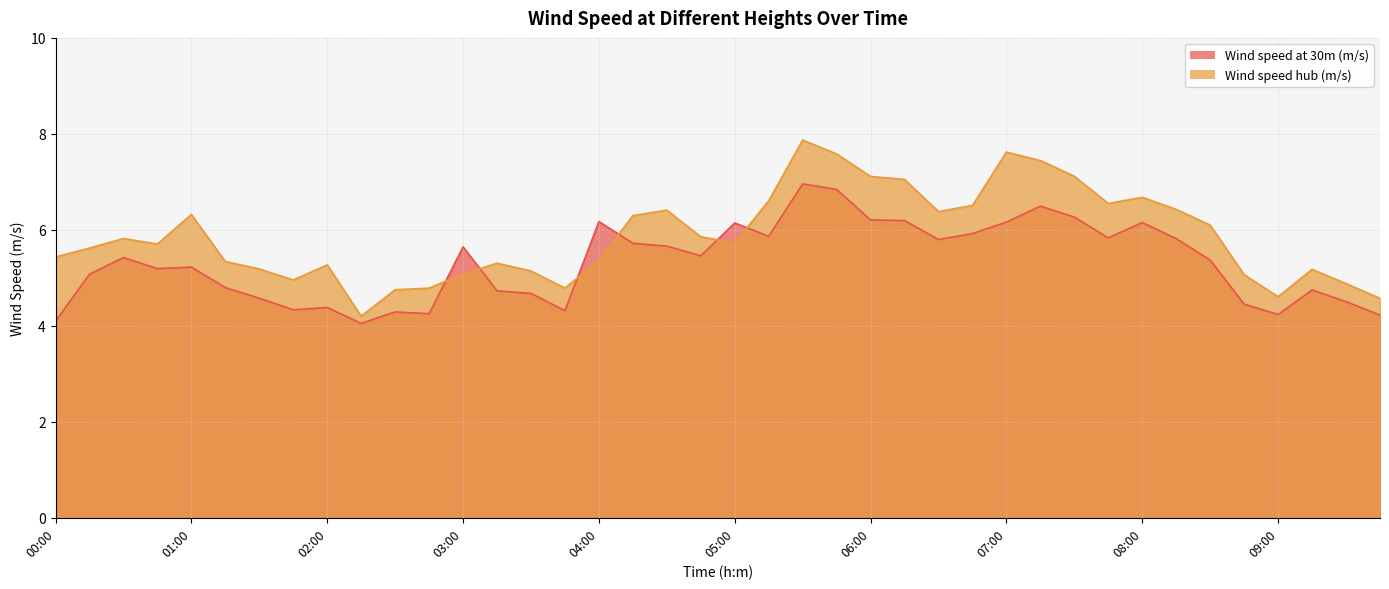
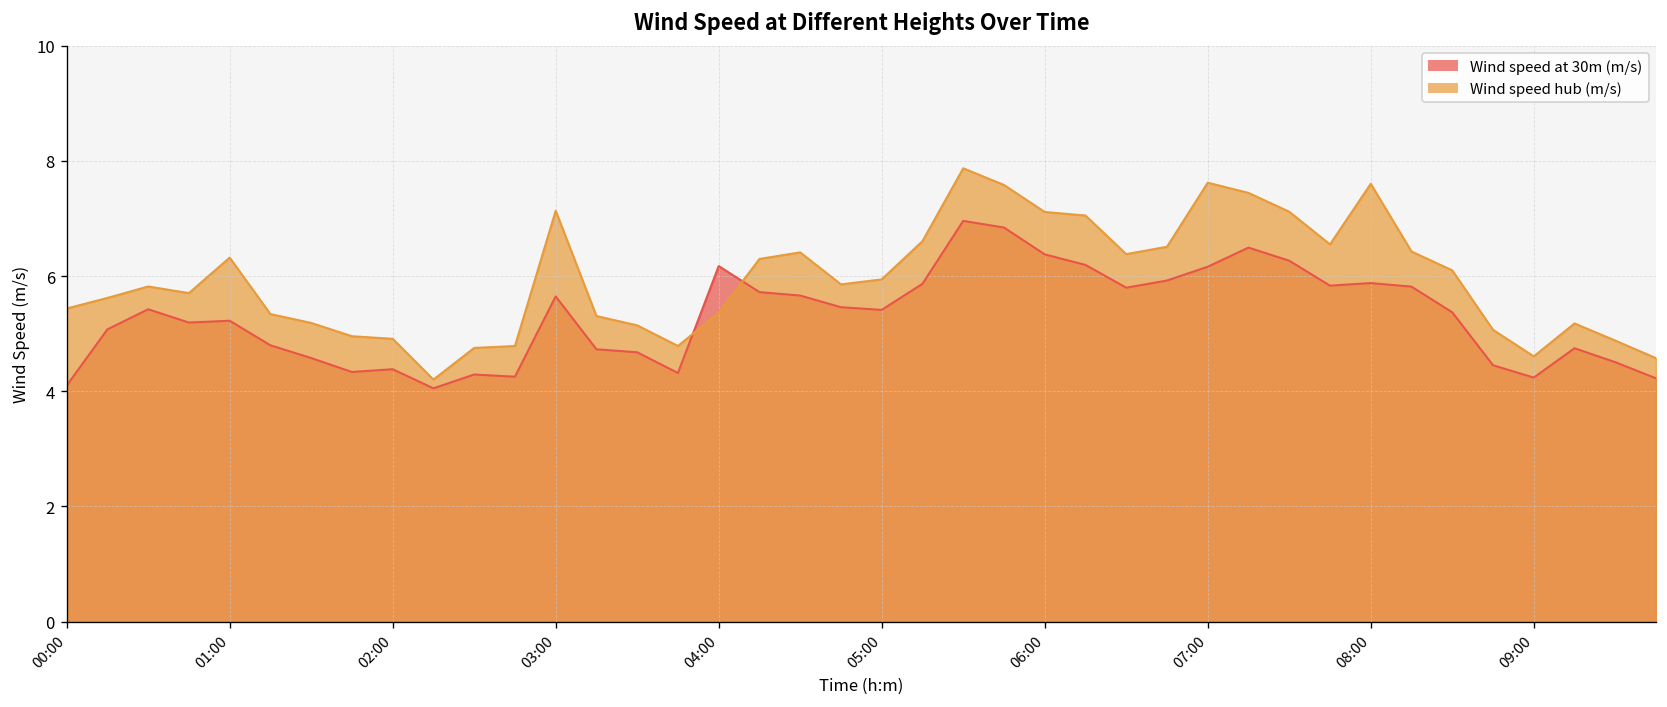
  {
    "Wind speed at 30m (m/s)": {
      "00:00": 4.1,
      "01:00": 5.2,
      "02:00": 4.4,
      "03:00": 5.6,
      "04:00": 6.2,
-     "05:00": 6.1,
-     "06:00": 6.2,
+     "05:00": 5.4,
+     "06:00": 6.4,
      "07:00": 6.2,
-     "08:00": 6.2,
+     "08:00": 5.9,
      "09:00": 4.2
    },
    "Wind speed hub (m/s)": {
      "00:00": 5.4,
      "01:00": 6.3,
-     "02:00": 5.3,
-     "03:00": 5.1,
+     "02:00": 4.9,
+     "03:00": 7.1,
      "04:00": 5.4,
-     "05:00": 5.7,
+     "05:00": 5.9,
      "06:00": 7.1,
      "07:00": 7.6,
-     "08:00": 6.7,
+     "08:00": 7.6,
      "09:00": 4.6
    }
  }
